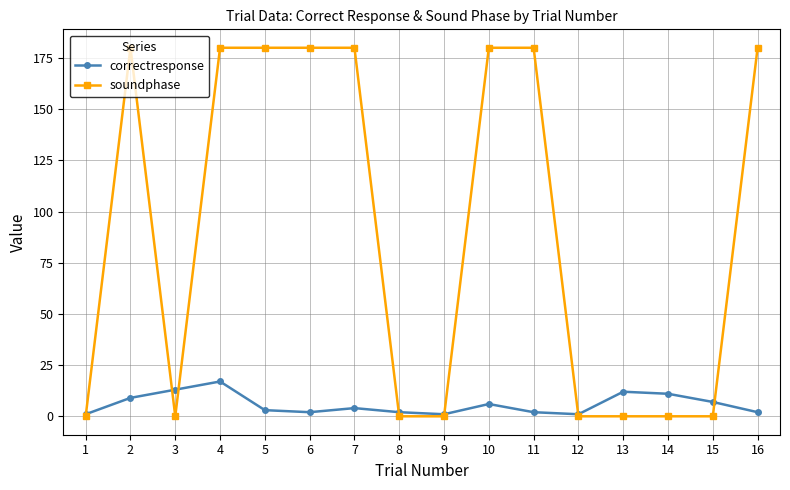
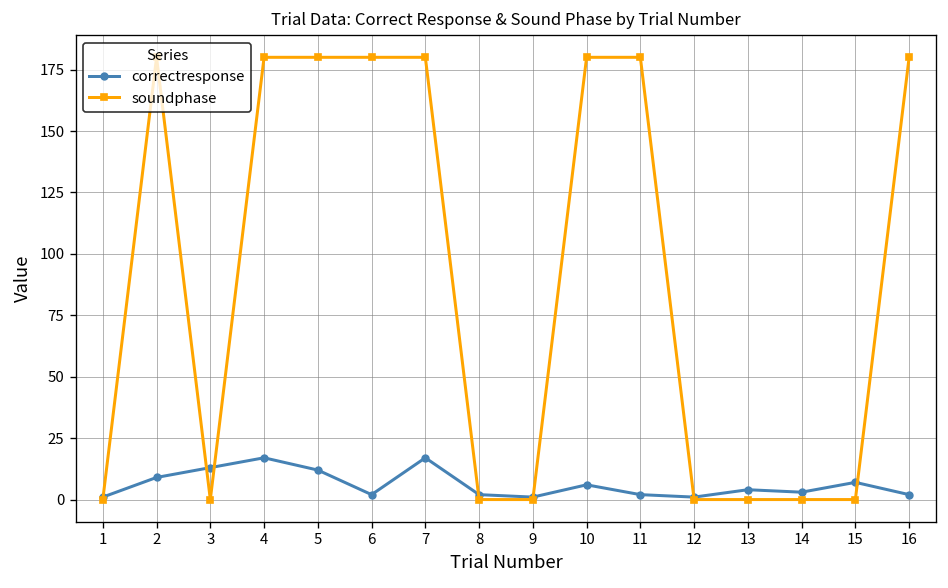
  {
    "correctresponse": {
      "2": 9,
      "3": 13,
      "4": 17,
-     "5": 3,
+     "5": 12,
      "6": 2,
-     "7": 4,
+     "7": 17,
      "8": 2,
      "10": 6,
      "11": 2,
-     "13": 12,
-     "14": 11,
+     "13": 4,
+     "14": 3,
      "15": 7,
      "16": 2
    },
    "soundphase": {
      "3": 0,
      "4": 180,
      "5": 180,
      "6": 180,
      "7": 180,
      "8": 0,
      "10": 180,
      "11": 180,
      "13": 0,
      "14": 0,
      "15": 0,
      "16": 180
    }
  }
